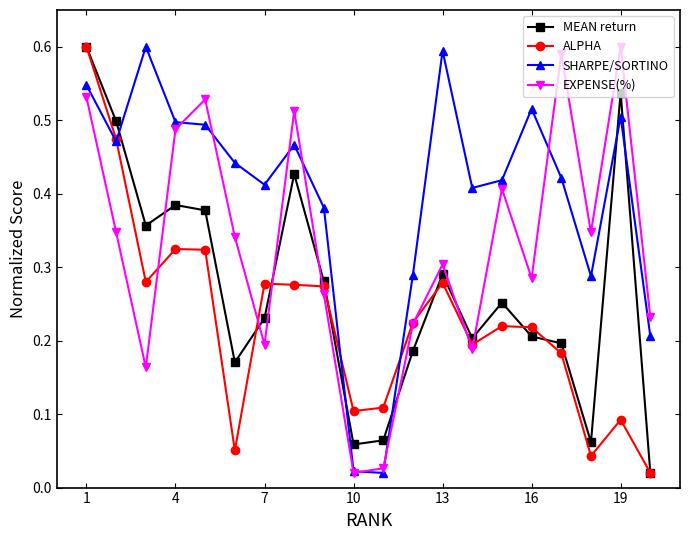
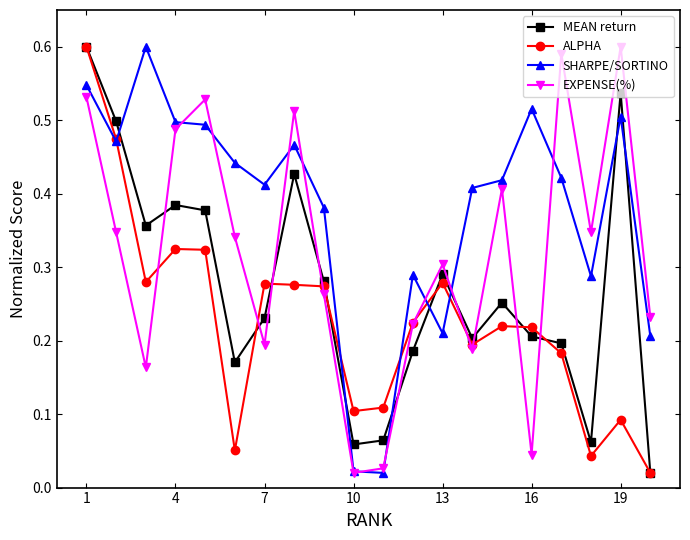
  {
    "MEAN return": {
      "4": 0.38,
      "7": 0.23,
      "10": 0.06,
      "13": 0.29,
      "16": 0.21
    },
    "ALPHA": {
      "4": 0.32,
      "7": 0.28,
      "10": 0.10,
      "13": 0.28,
      "16": 0.22,
      "19": 0.09
    },
    "SHARPE/SORTINO": {
      "1": 0.55,
      "4": 0.50,
      "7": 0.41,
-     "13": 0.59,
+     "13": 0.21,
      "16": 0.52,
      "19": 0.50
    },
    "EXPENSE(%)": {
      "1": 0.53,
      "4": 0.49,
      "7": 0.19,
      "13": 0.30,
-     "16": 0.29
+     "16": 0.04
    }
  }
